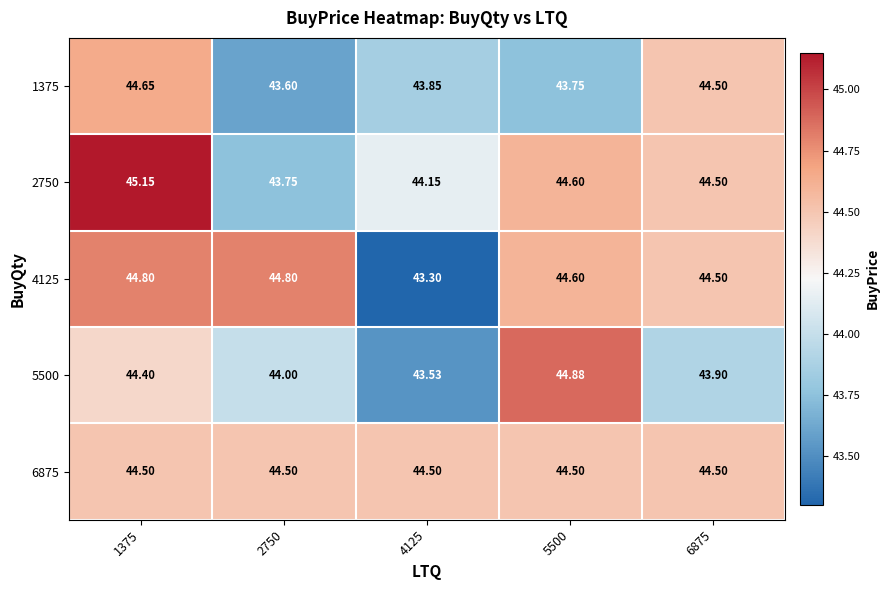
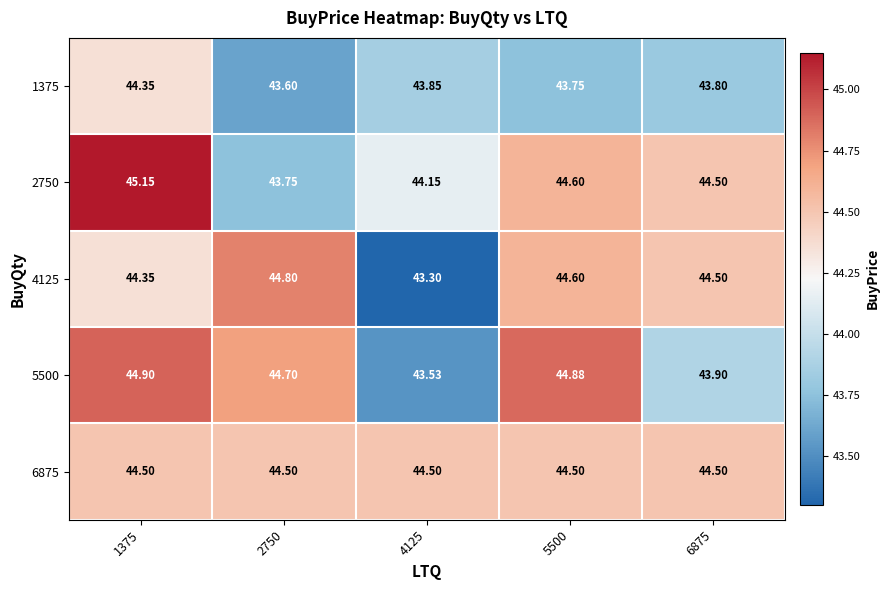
  {
    "1375": {
-     "1375": 44.65,
+     "1375": 44.35,
      "2750": 43.60,
      "4125": 43.85,
      "5500": 43.75,
-     "6875": 44.50
+     "6875": 43.80
    },
    "2750": {
      "1375": 45.15,
      "2750": 43.75,
      "4125": 44.15,
      "5500": 44.60,
      "6875": 44.50
    },
    "4125": {
-     "1375": 44.80,
+     "1375": 44.35,
      "2750": 44.80,
      "4125": 43.30,
      "5500": 44.60,
      "6875": 44.50
    },
    "5500": {
-     "1375": 44.40,
-     "2750": 44.00,
+     "1375": 44.90,
+     "2750": 44.70,
      "4125": 43.53,
      "5500": 44.88,
      "6875": 43.90
    },
    "6875": {
      "1375": 44.50,
      "2750": 44.50,
      "4125": 44.50,
      "5500": 44.50,
      "6875": 44.50
    }
  }
